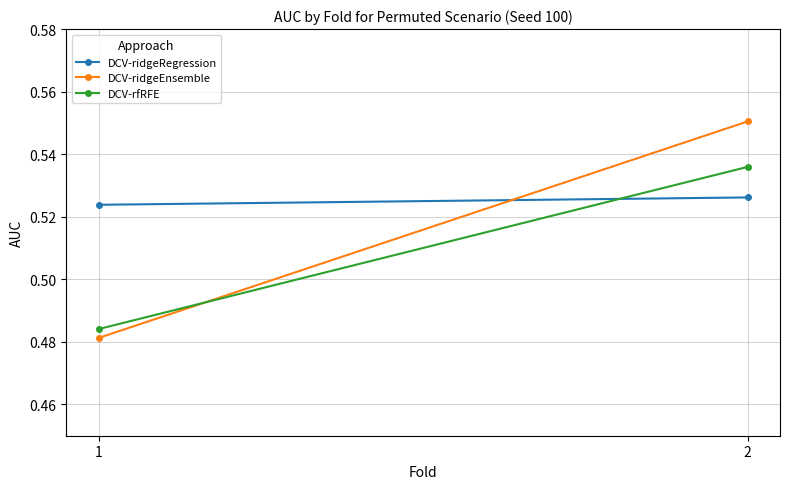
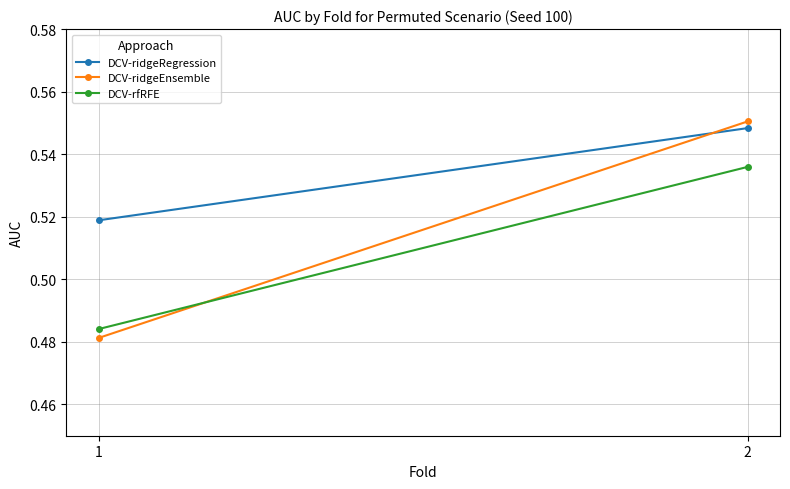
  {
    "DCV-ridgeRegression": {
-     "1": 0.524,
-     "2": 0.526
+     "1": 0.519,
+     "2": 0.548
    },
    "DCV-ridgeEnsemble": {
      "1": 0.481,
      "2": 0.550
    },
    "DCV-rfRFE": {
      "1": 0.484,
      "2": 0.536
    }
  }
